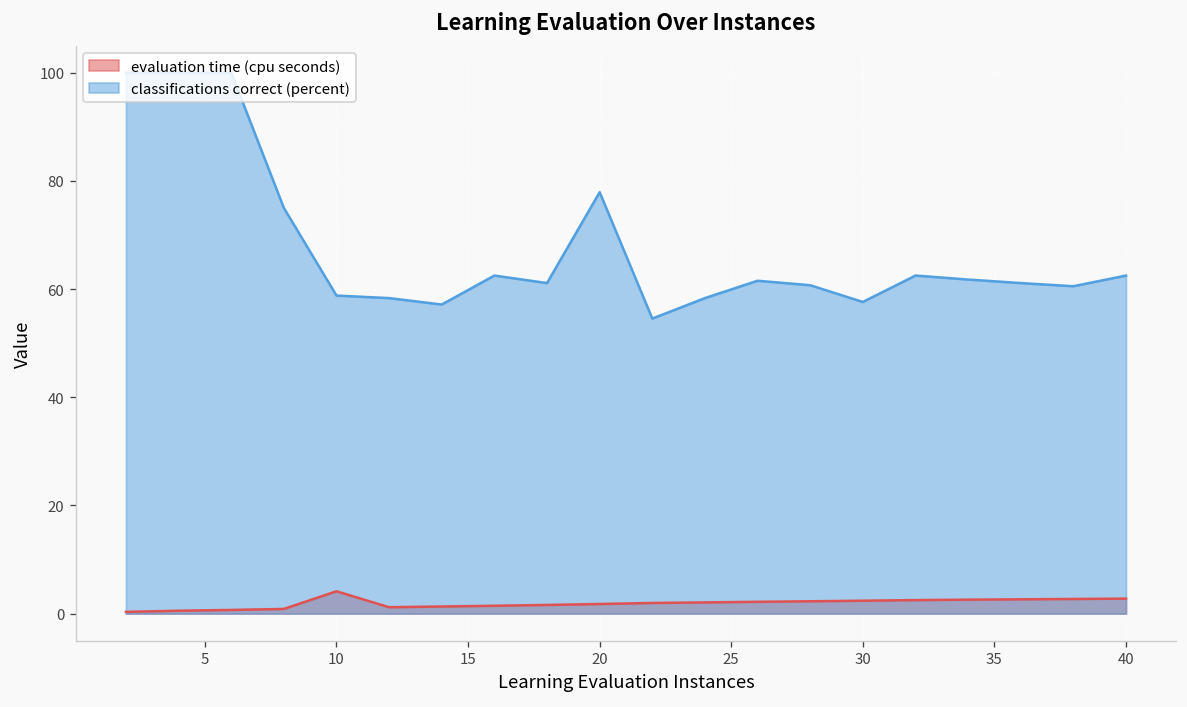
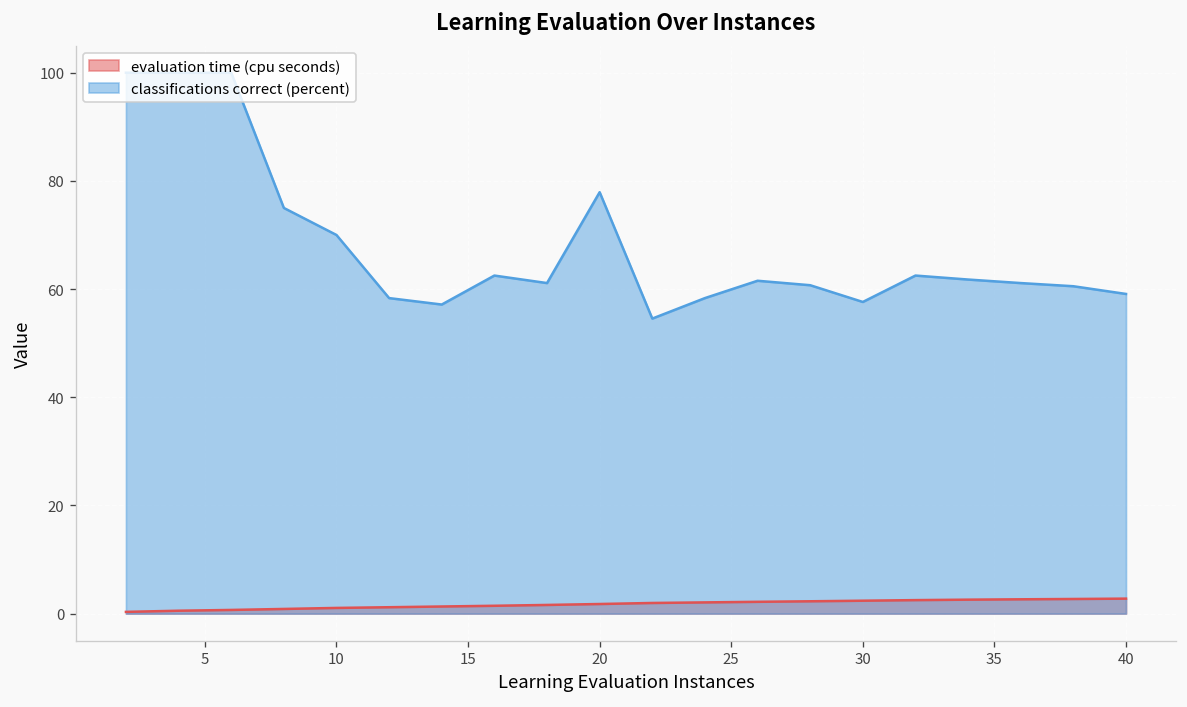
  {
    "evaluation time (cpu seconds)": {
-     "10": 4,
+     "10": 1,
      "20": 2,
      "30": 2,
      "40": 3
    },
    "classifications correct (percent)": {
-     "10": 59,
+     "10": 70,
      "20": 78,
      "30": 58,
-     "40": 63
+     "40": 59
    }
  }
